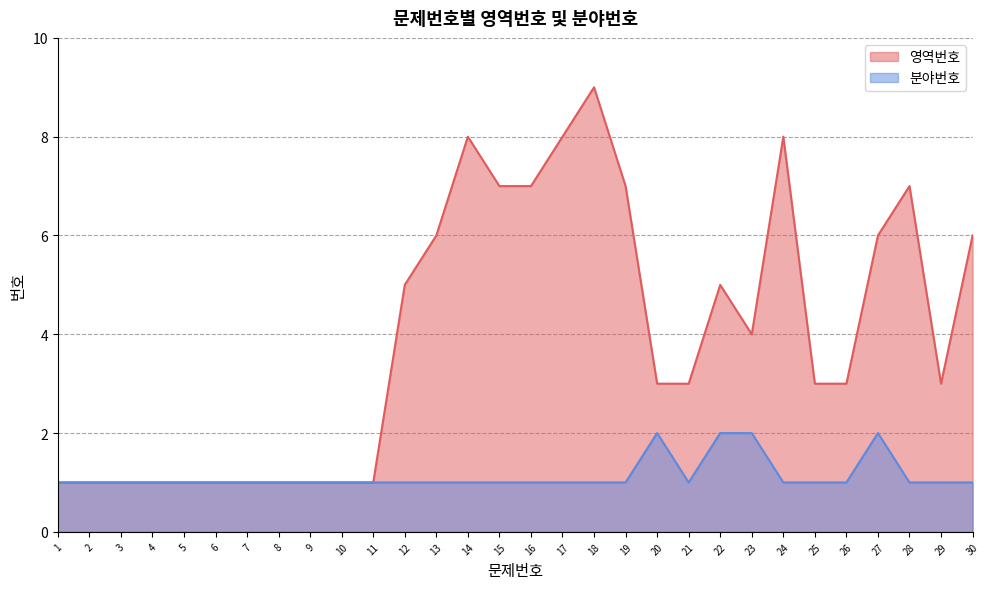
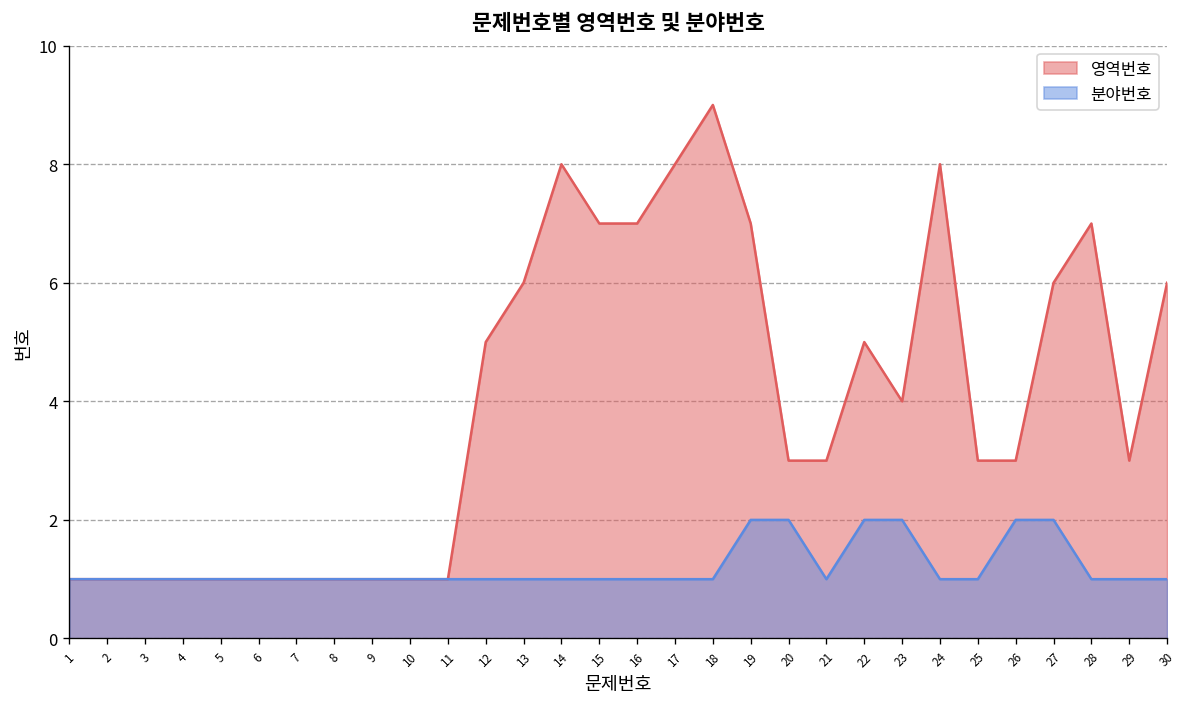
  {
    "영역번호": {
      "12": 5,
      "13": 6,
      "14": 8,
      "15": 7,
      "16": 7,
      "17": 8,
      "18": 9,
      "19": 7,
      "20": 3,
      "21": 3,
      "22": 5,
      "23": 4,
      "24": 8,
      "25": 3,
      "26": 3,
      "27": 6,
      "28": 7,
      "29": 3,
      "30": 6
    },
    "분야번호": {
      "12": 1,
      "13": 1,
      "14": 1,
      "15": 1,
      "16": 1,
      "17": 1,
      "18": 1,
-     "19": 1,
+     "19": 2,
      "20": 2,
      "21": 1,
      "22": 2,
      "23": 2,
      "24": 1,
      "25": 1,
-     "26": 1,
+     "26": 2,
      "27": 2,
      "28": 1,
      "29": 1,
      "30": 1
    }
  }
